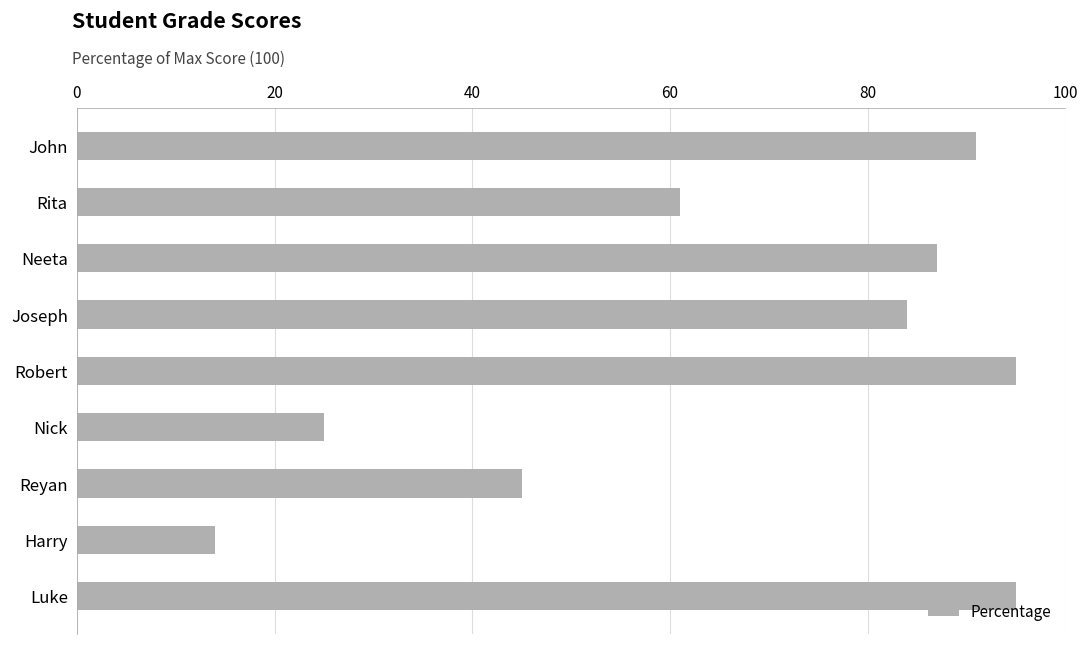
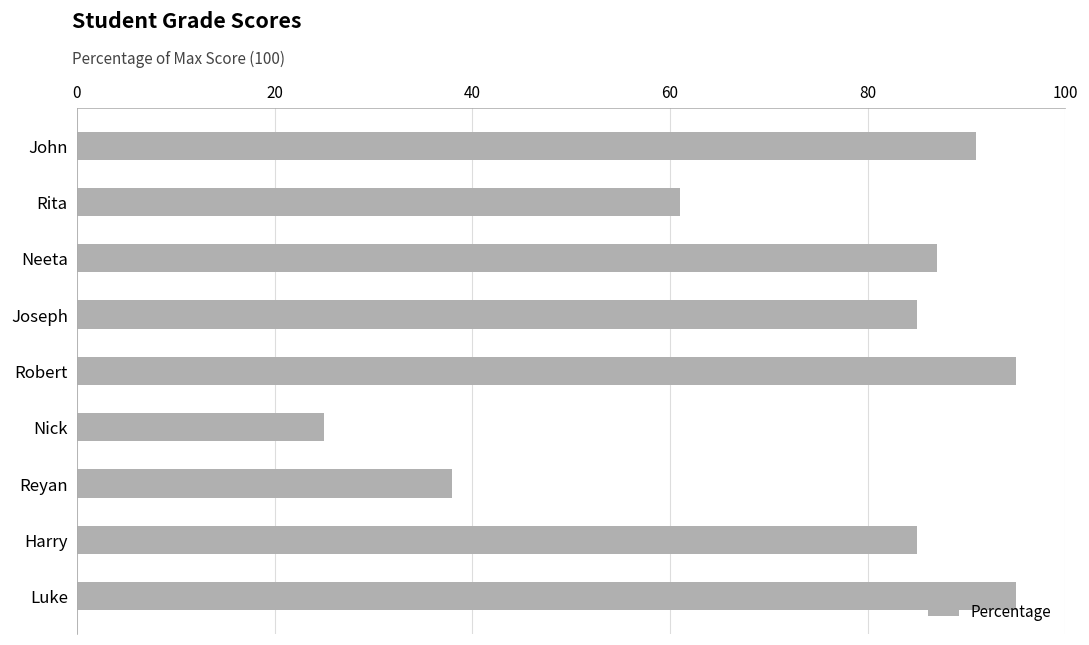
  {
    "John": 91,
    "Rita": 61,
    "Neeta": 87,
-   "Joseph": 84,
+   "Joseph": 85,
    "Robert": 95,
    "Nick": 25,
-   "Reyan": 45,
-   "Harry": 14,
+   "Reyan": 38,
+   "Harry": 85,
    "Luke": 95
  }
